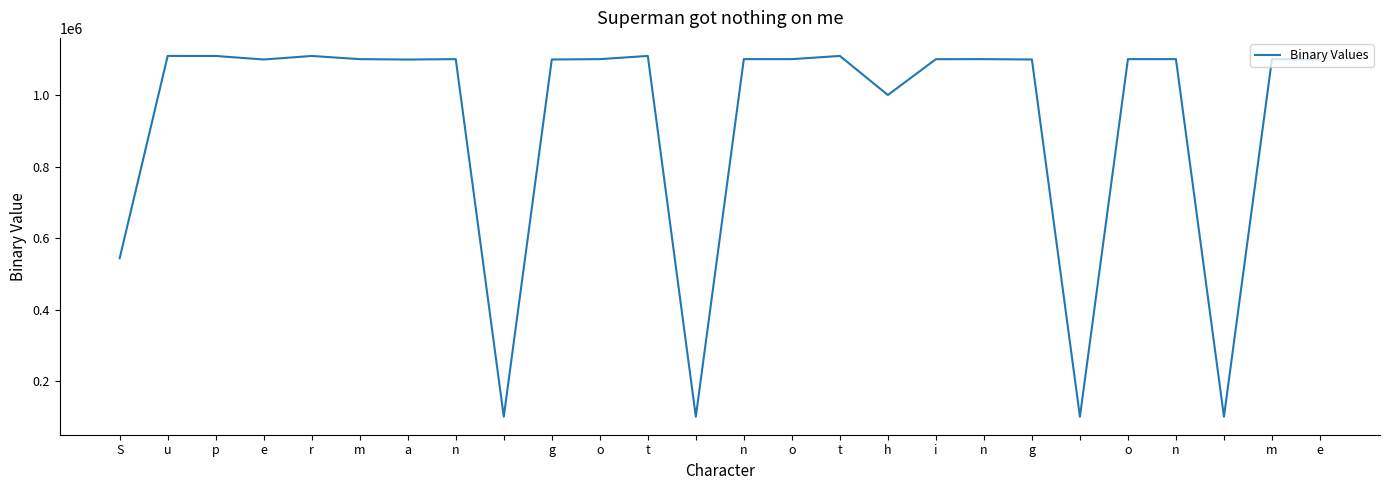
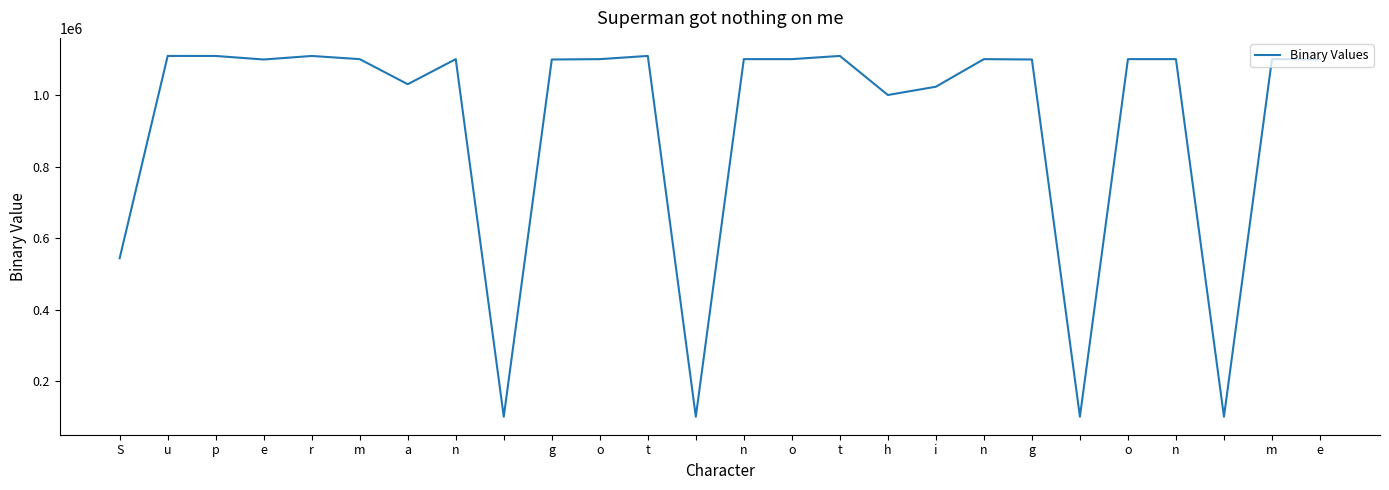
  {
    "S": 540000,
    "u": 1110000,
    "p": 1110000,
    "r": 1110000,
-   "a": 1100000,
+   "a": 1030000,
    "h": 1000000,
-   "i": 1100000
+   "i": 1020000
  }
